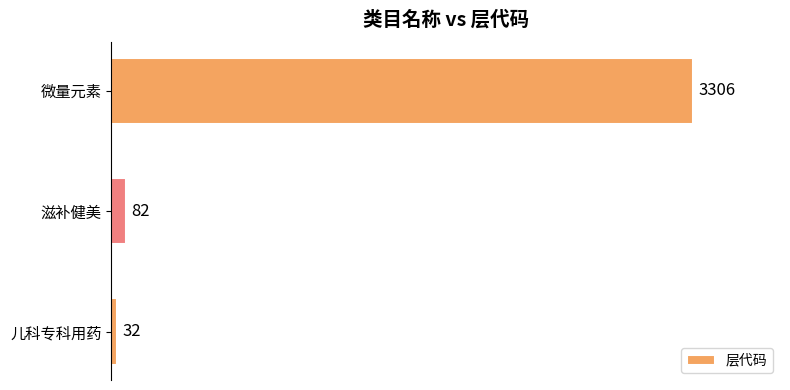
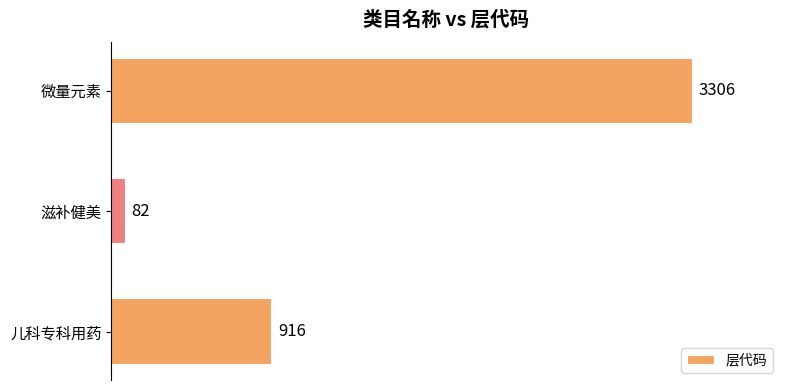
  {
    "微量元素": 3306,
    "滋补健美": 82,
-   "儿科专科用药": 32
+   "儿科专科用药": 916
  }
